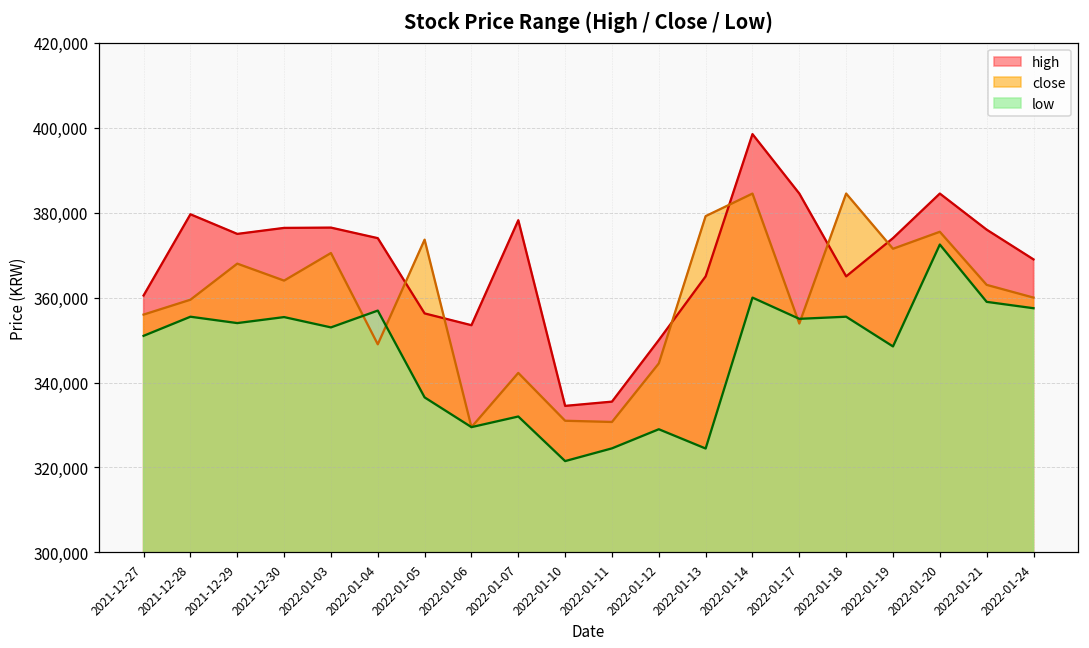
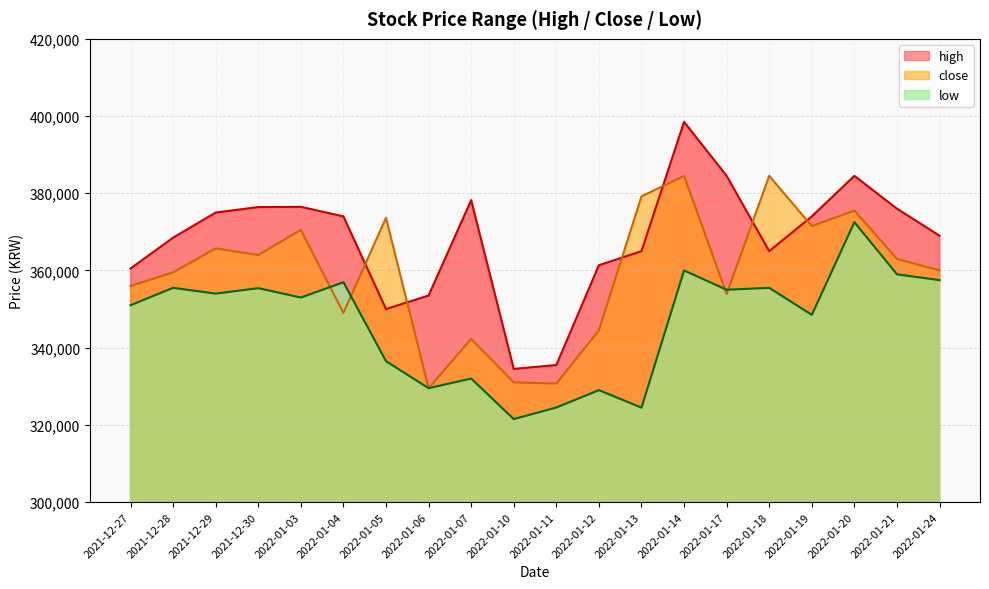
  {
    "high": {
      "2021-12-27": "361,000",
-     "2021-12-28": "380,000",
+     "2021-12-28": "369,000",
      "2021-12-29": "375,000",
      "2021-12-30": "376,000",
      "2022-01-03": "376,000",
      "2022-01-04": "374,000",
-     "2022-01-05": "356,000",
+     "2022-01-05": "350,000",
      "2022-01-06": "354,000",
      "2022-01-07": "378,000",
      "2022-01-10": "335,000",
      "2022-01-11": "336,000",
-     "2022-01-12": "350,000",
+     "2022-01-12": "361,000",
      "2022-01-13": "365,000",
      "2022-01-14": "399,000",
      "2022-01-17": "385,000",
      "2022-01-18": "365,000",
      "2022-01-19": "374,000",
      "2022-01-20": "385,000",
      "2022-01-21": "376,000",
      "2022-01-24": "369,000"
    },
    "close": {
      "2021-12-27": "356,000",
      "2021-12-28": "360,000",
-     "2021-12-29": "368,000",
+     "2021-12-29": "366,000",
      "2021-12-30": "364,000",
      "2022-01-03": "371,000",
      "2022-01-04": "349,000",
      "2022-01-05": "374,000",
      "2022-01-07": "342,000",
      "2022-01-10": "331,000",
      "2022-01-11": "331,000",
      "2022-01-12": "345,000",
      "2022-01-13": "379,000",
      "2022-01-14": "385,000",
      "2022-01-17": "354,000",
      "2022-01-18": "385,000",
      "2022-01-19": "372,000",
      "2022-01-20": "376,000",
      "2022-01-21": "363,000",
      "2022-01-24": "360,000"
    },
    "low": {
      "2021-12-27": "351,000",
      "2021-12-28": "356,000",
      "2021-12-29": "354,000",
      "2021-12-30": "355,000",
      "2022-01-03": "353,000",
      "2022-01-04": "357,000",
      "2022-01-05": "337,000",
      "2022-01-07": "332,000",
      "2022-01-10": "322,000",
      "2022-01-11": "325,000",
      "2022-01-12": "329,000",
      "2022-01-13": "324,000",
      "2022-01-14": "360,000",
      "2022-01-17": "355,000",
      "2022-01-18": "356,000",
      "2022-01-19": "349,000",
      "2022-01-20": "373,000",
      "2022-01-21": "359,000",
      "2022-01-24": "358,000"
    }
  }
